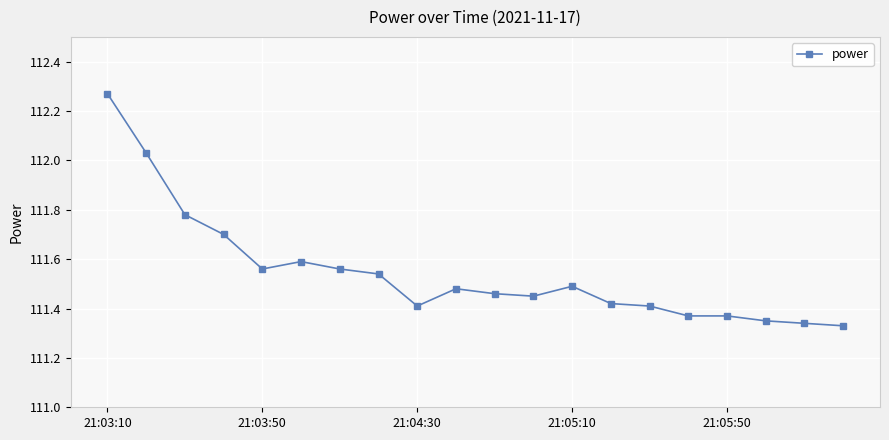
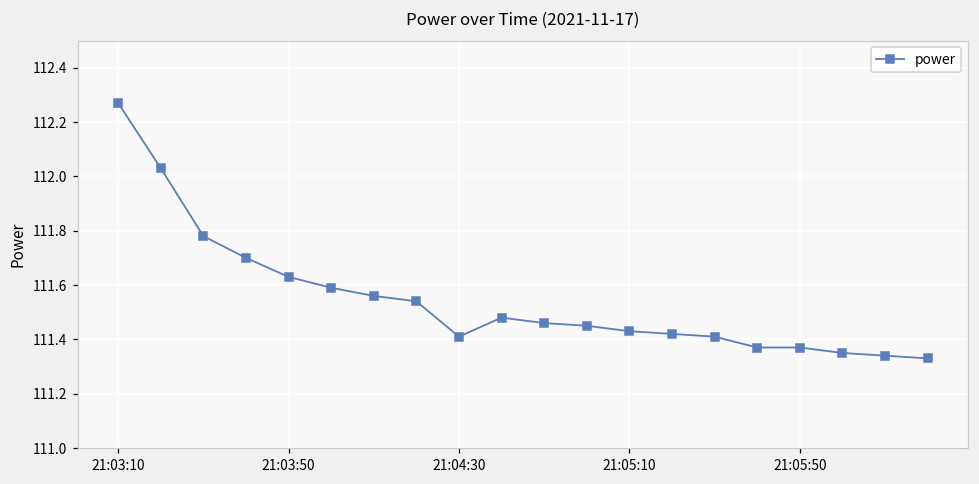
  {
    "21:03:10": 112.27,
-   "21:03:50": 111.56,
+   "21:03:50": 111.63,
    "21:04:30": 111.41,
-   "21:05:10": 111.49,
+   "21:05:10": 111.43,
    "21:05:50": 111.37
  }
